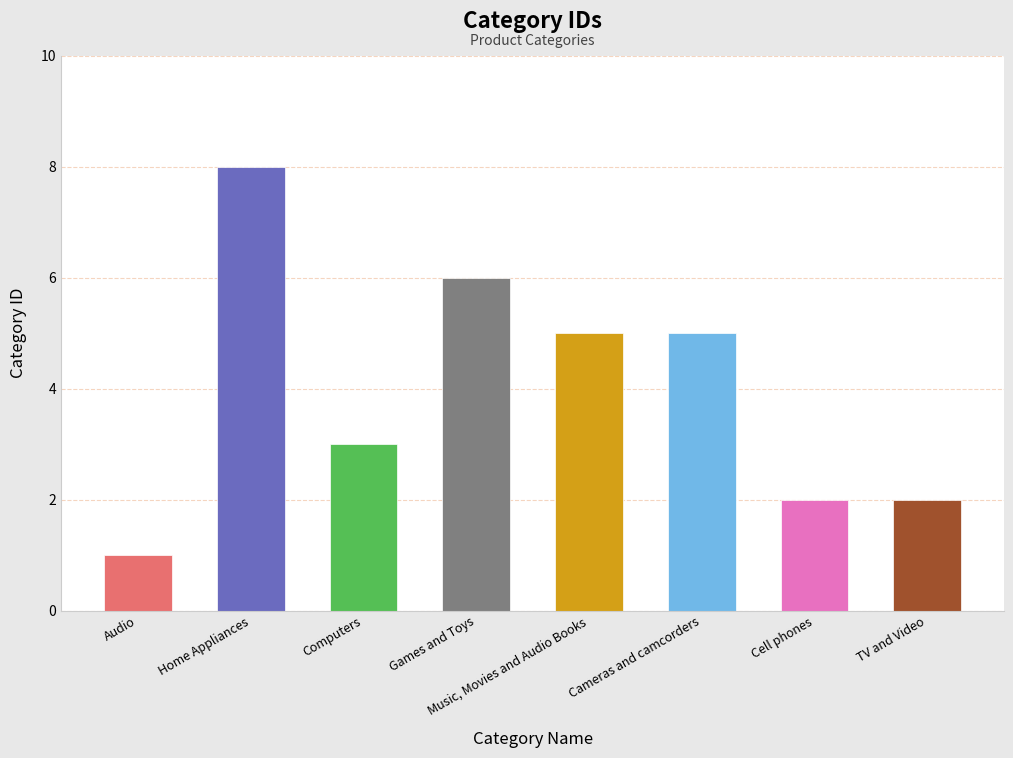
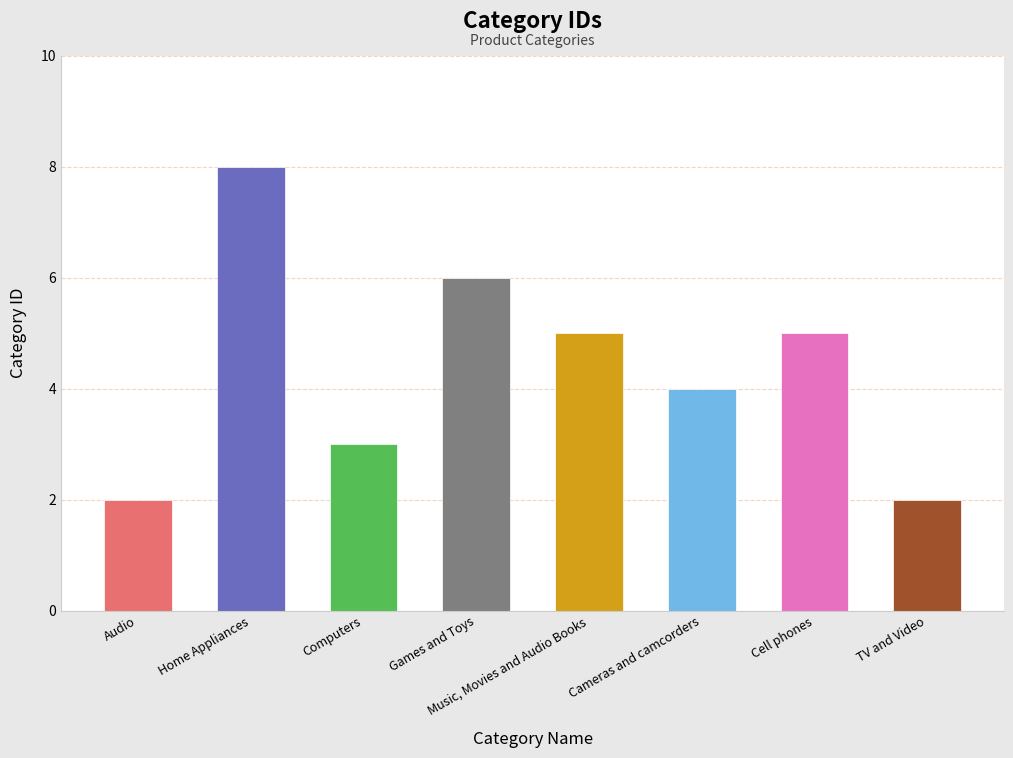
  {
-   "Audio": 1,
+   "Audio": 2,
    "Home Appliances": 8,
    "Computers": 3,
    "Games and Toys": 6,
    "Music, Movies and Audio Books": 5,
-   "Cameras and camcorders": 5,
-   "Cell phones": 2,
+   "Cameras and camcorders": 4,
+   "Cell phones": 5,
    "TV and Video": 2
  }
